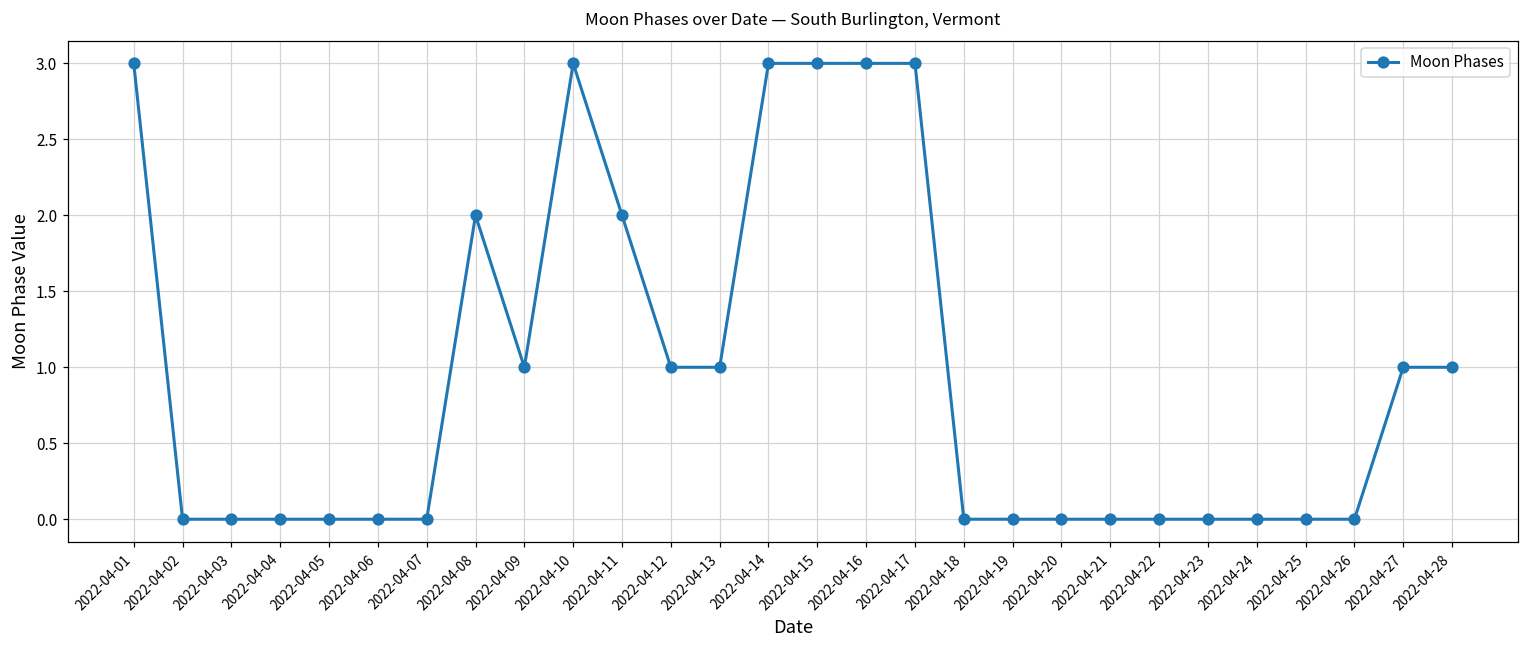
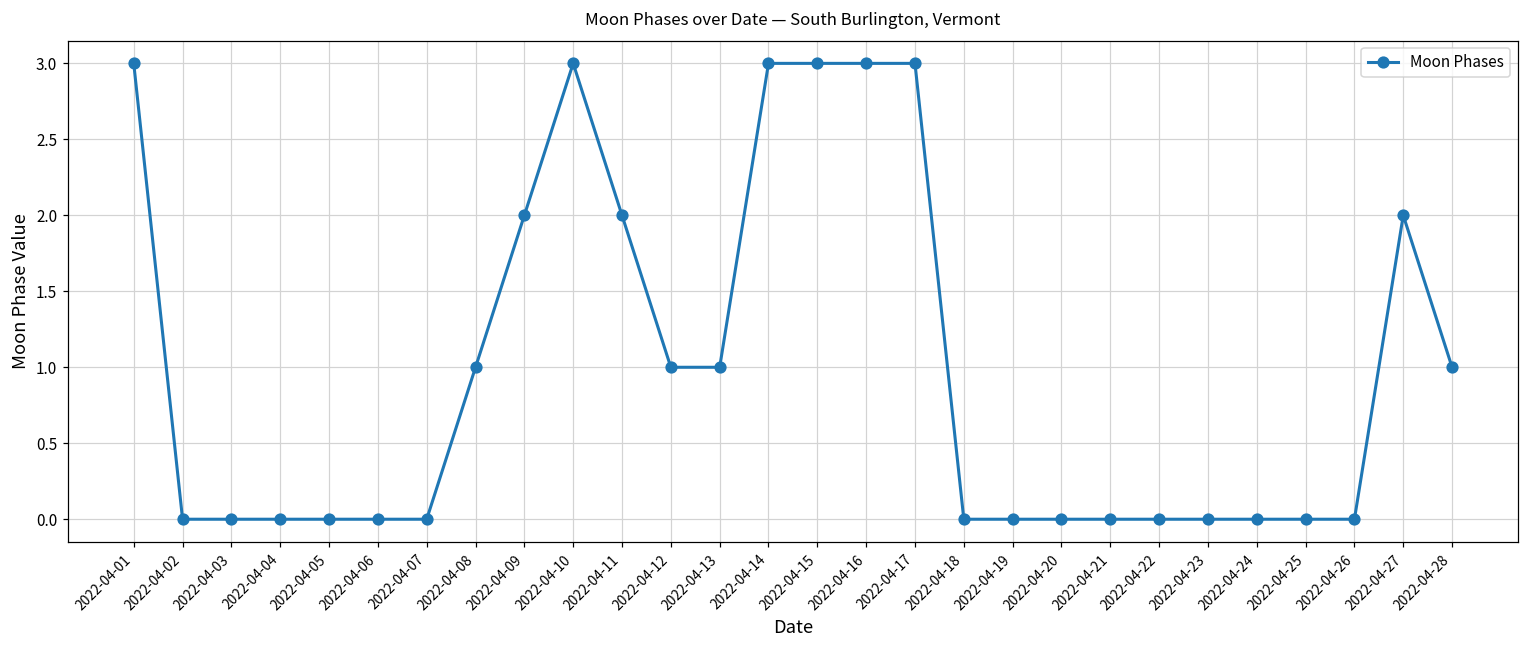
  {
    "2022-04-01": 3,
    "2022-04-02": 0,
    "2022-04-03": 0,
    "2022-04-04": 0,
    "2022-04-05": 0,
    "2022-04-06": 0,
    "2022-04-07": 0,
-   "2022-04-08": 2,
-   "2022-04-09": 1,
+   "2022-04-08": 1,
+   "2022-04-09": 2,
    "2022-04-10": 3,
    "2022-04-11": 2,
    "2022-04-12": 1,
    "2022-04-13": 1,
    "2022-04-14": 3,
    "2022-04-15": 3,
    "2022-04-16": 3,
    "2022-04-17": 3,
    "2022-04-18": 0,
    "2022-04-19": 0,
    "2022-04-20": 0,
    "2022-04-21": 0,
    "2022-04-22": 0,
    "2022-04-23": 0,
    "2022-04-24": 0,
    "2022-04-25": 0,
    "2022-04-26": 0,
-   "2022-04-27": 1,
+   "2022-04-27": 2,
    "2022-04-28": 1
  }
